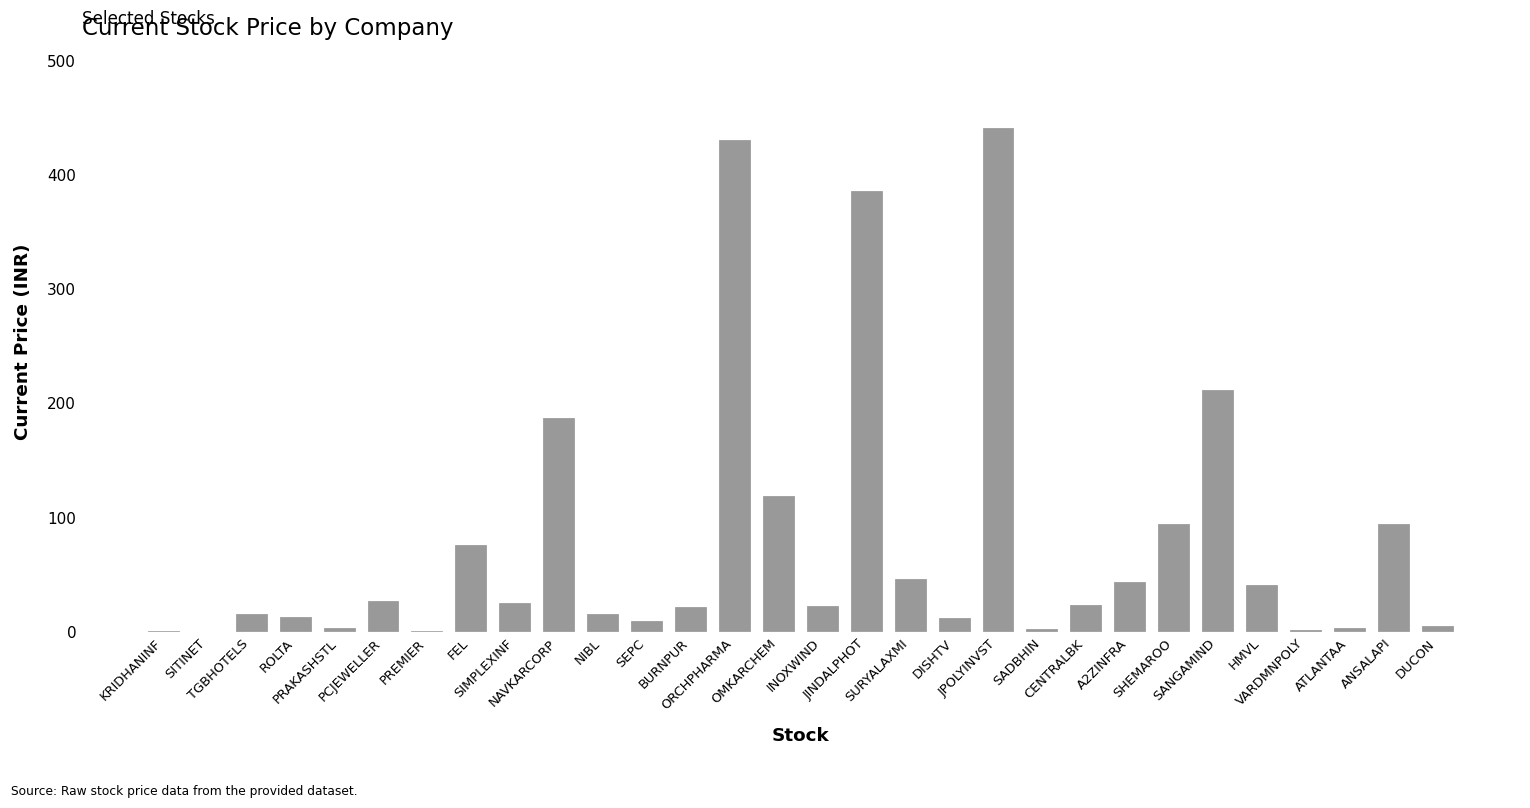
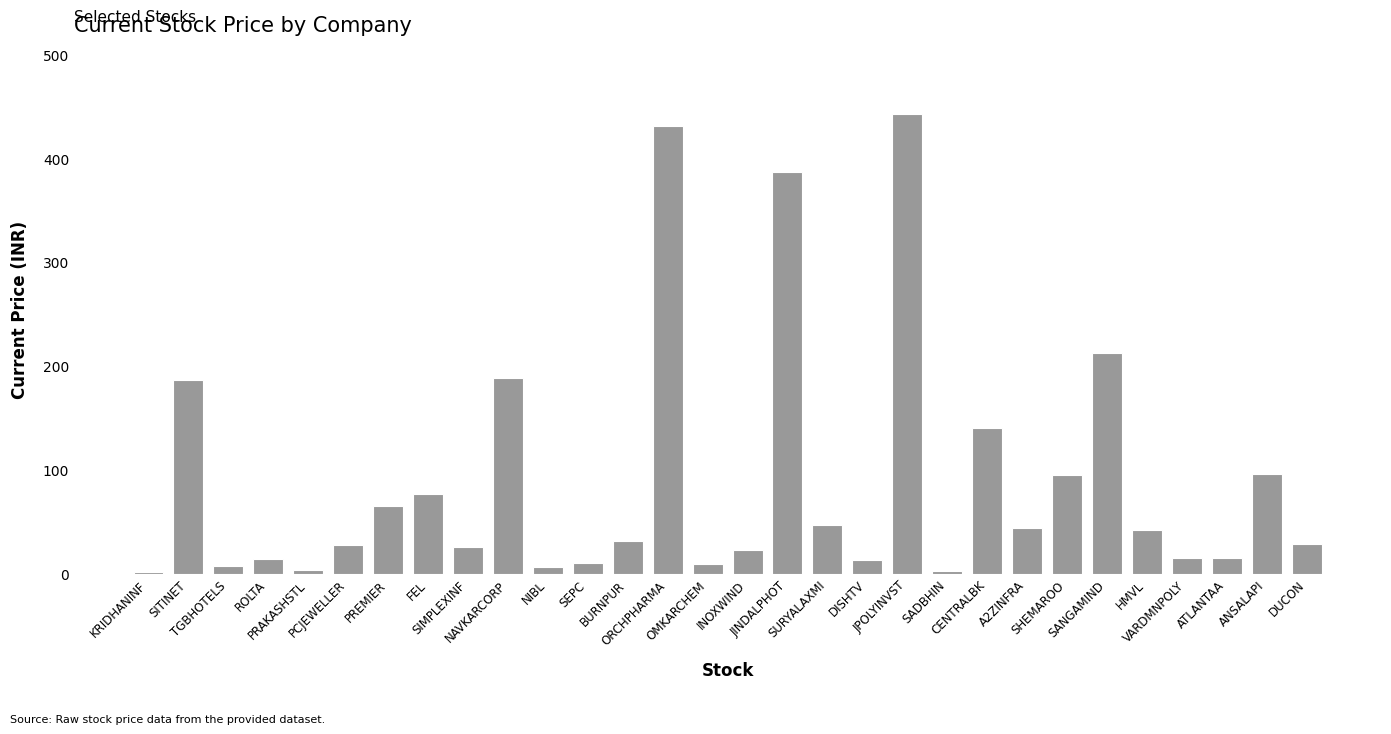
  {
-   "SITINET": 1,
-   "TGBHOTELS": 17,
+   "SITINET": 187,
+   "TGBHOTELS": 8,
    "ROLTA": 14,
    "PRAKASHSTL": 4,
    "PCJEWELLER": 28,
-   "PREMIER": 2,
+   "PREMIER": 65,
    "FEL": 77,
    "SIMPLEXINF": 26,
    "NAVKARCORP": 188,
-   "NIBL": 16,
+   "NIBL": 6,
    "SEPC": 10,
-   "BURNPUR": 23,
+   "BURNPUR": 32,
    "ORCHPHARMA": 431,
-   "OMKARCHEM": 120,
+   "OMKARCHEM": 9,
    "INOXWIND": 23,
    "JINDALPHOT": 387,
    "SURYALAXMI": 47,
    "DISHTV": 13,
    "JPOLYINVST": 442,
    "SADBHIN": 3,
-   "CENTRALBK": 24,
+   "CENTRALBK": 141,
    "A2ZINFRA": 45,
    "SHEMAROO": 95,
    "SANGAMIND": 213,
    "HMVL": 42,
-   "VARDMNPOLY": 2,
-   "ATLANTAA": 4,
+   "VARDMNPOLY": 15,
+   "ATLANTAA": 15,
    "ANSALAPI": 96,
-   "DUCON": 6
+   "DUCON": 29
  }
